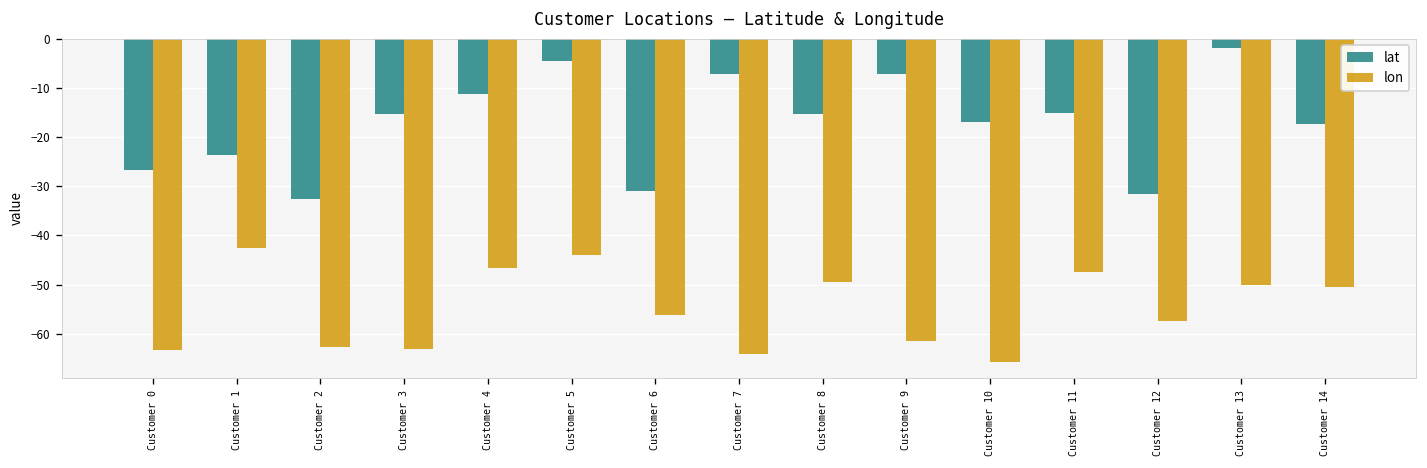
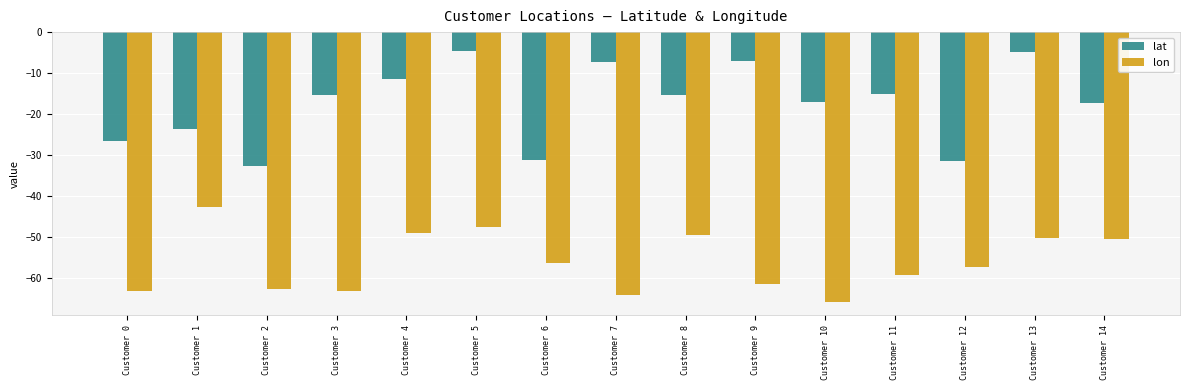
  {
    "lat": {
      "Customer 0": -27,
      "Customer 1": -24,
      "Customer 2": -33,
      "Customer 3": -15,
      "Customer 4": -11,
      "Customer 5": -5,
      "Customer 6": -31,
      "Customer 7": -7,
      "Customer 8": -15,
      "Customer 9": -7,
      "Customer 10": -17,
      "Customer 11": -15,
      "Customer 12": -32,
-     "Customer 13": -2,
+     "Customer 13": -5,
      "Customer 14": -17
    },
    "lon": {
      "Customer 0": -63,
      "Customer 1": -43,
      "Customer 2": -63,
      "Customer 3": -63,
-     "Customer 4": -47,
-     "Customer 5": -44,
+     "Customer 4": -49,
+     "Customer 5": -47,
      "Customer 6": -56,
      "Customer 7": -64,
      "Customer 8": -50,
      "Customer 9": -61,
      "Customer 10": -66,
-     "Customer 11": -47,
+     "Customer 11": -59,
      "Customer 12": -57,
      "Customer 13": -50,
      "Customer 14": -51
    }
  }
